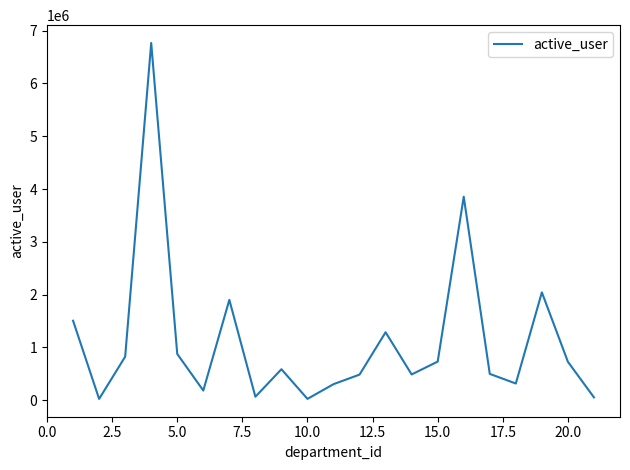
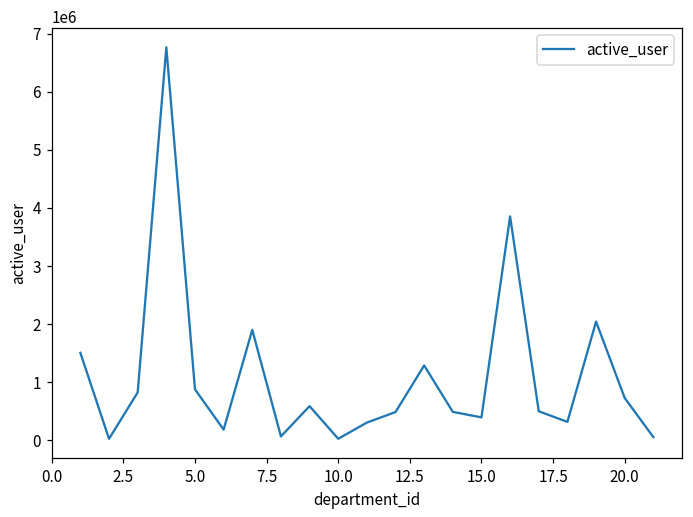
  {
    "5.0": 900000,
    "10.0": 0,
-   "15.0": 700000,
+   "15.0": 400000,
    "20.0": 700000
  }
